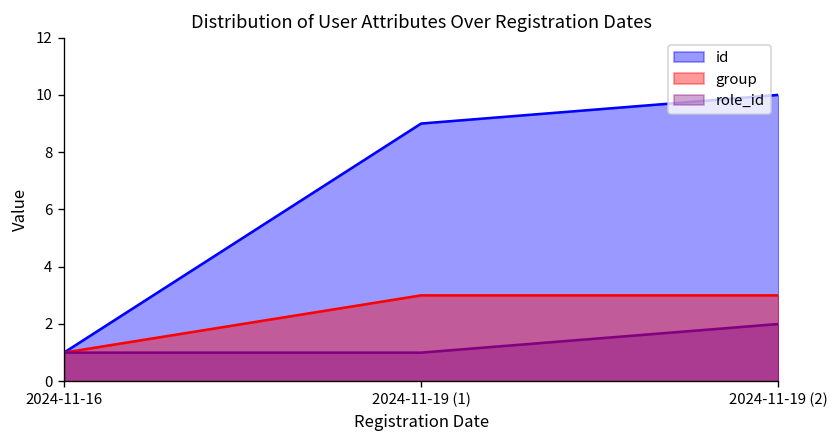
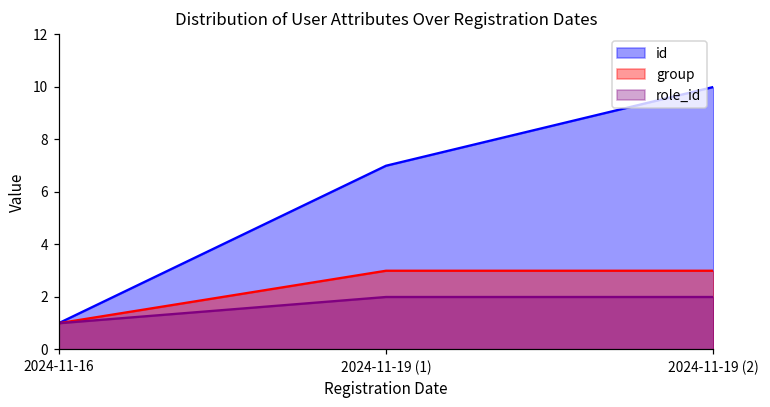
  {
    "id": {
-     "2024-11-19 (1)": 9,
+     "2024-11-19 (1)": 7,
      "2024-11-19 (2)": 10
    },
    "group": {
      "2024-11-19 (1)": 3,
      "2024-11-19 (2)": 3
    },
    "role_id": {
-     "2024-11-19 (1)": 1,
+     "2024-11-19 (1)": 2,
      "2024-11-19 (2)": 2
    }
  }
